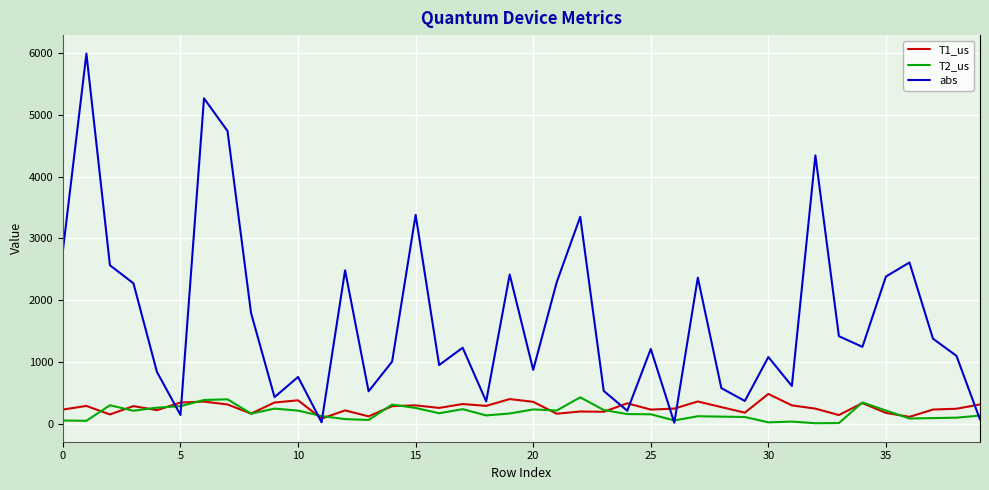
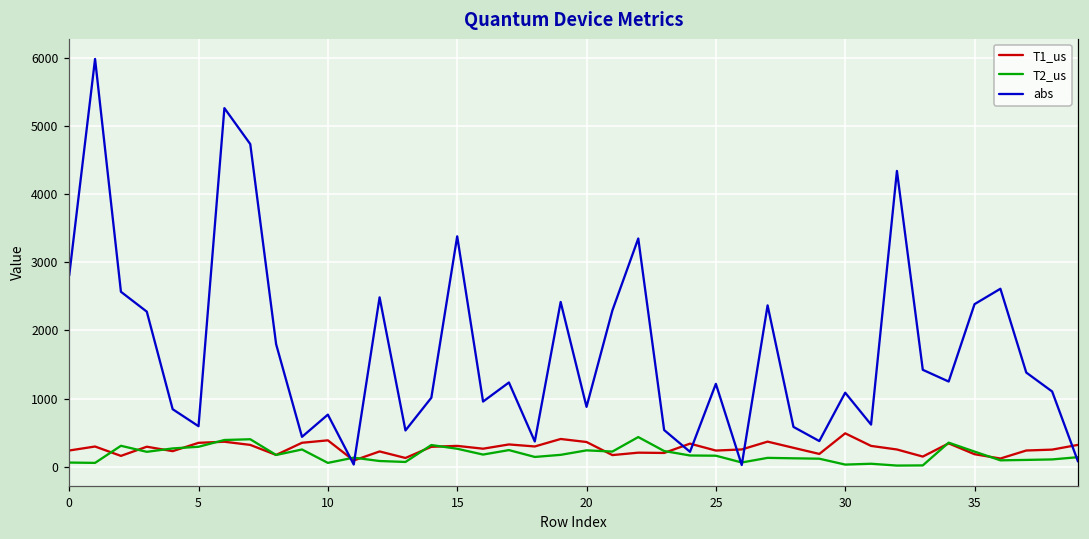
  {
    "T1_us": {
      "0": 200,
      "5": 400,
      "10": 400,
      "15": 300,
      "20": 400,
      "25": 200,
      "30": 500
    },
    "T2_us": {
      "0": 100,
      "5": 300,
-     "10": 200,
+     "10": 100,
      "15": 300,
      "20": 200,
      "25": 200,
      "30": 0
    },
    "abs": {
      "0": 2800,
-     "5": 200,
+     "5": 600,
      "10": 800,
      "15": 3400,
      "20": 900,
      "25": 1200,
      "30": 1100,
      "35": 2400
    }
  }
